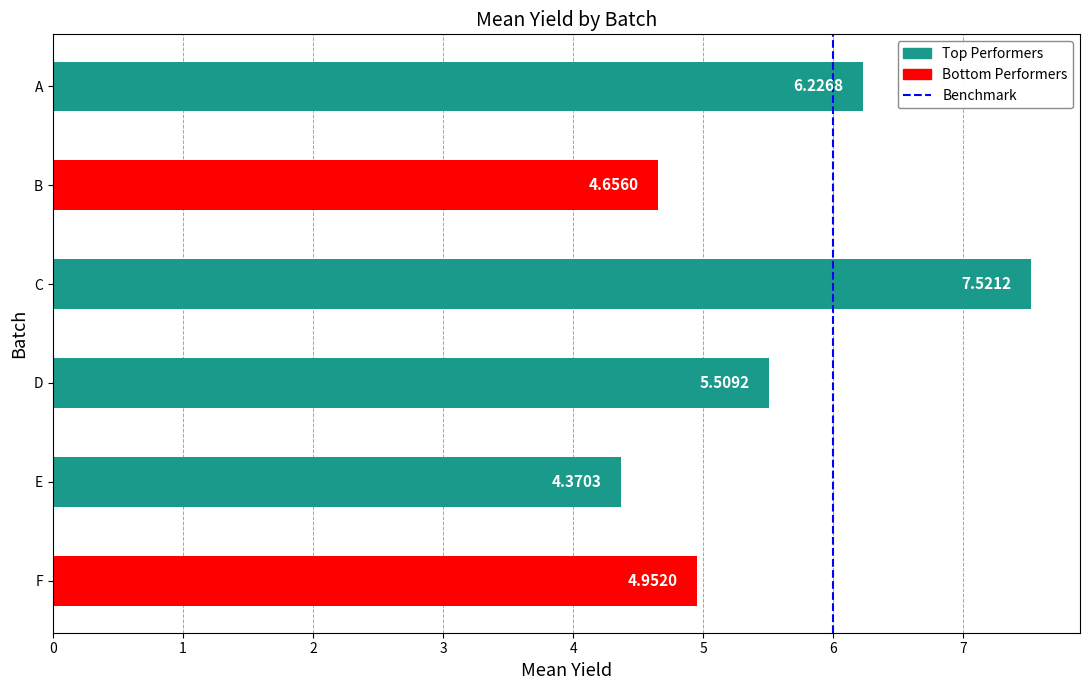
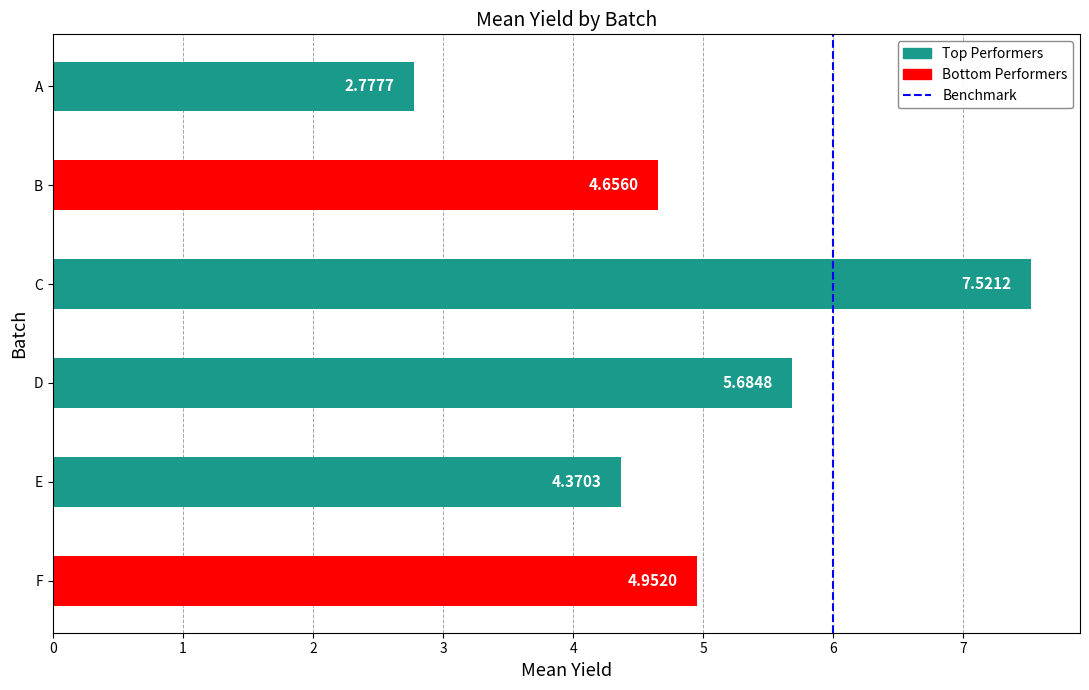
  {
-   "A": 6.2268,
+   "A": 2.7777,
    "B": 4.6560,
    "C": 7.5212,
-   "D": 5.5092,
+   "D": 5.6848,
    "E": 4.3703,
    "F": 4.9520
  }
